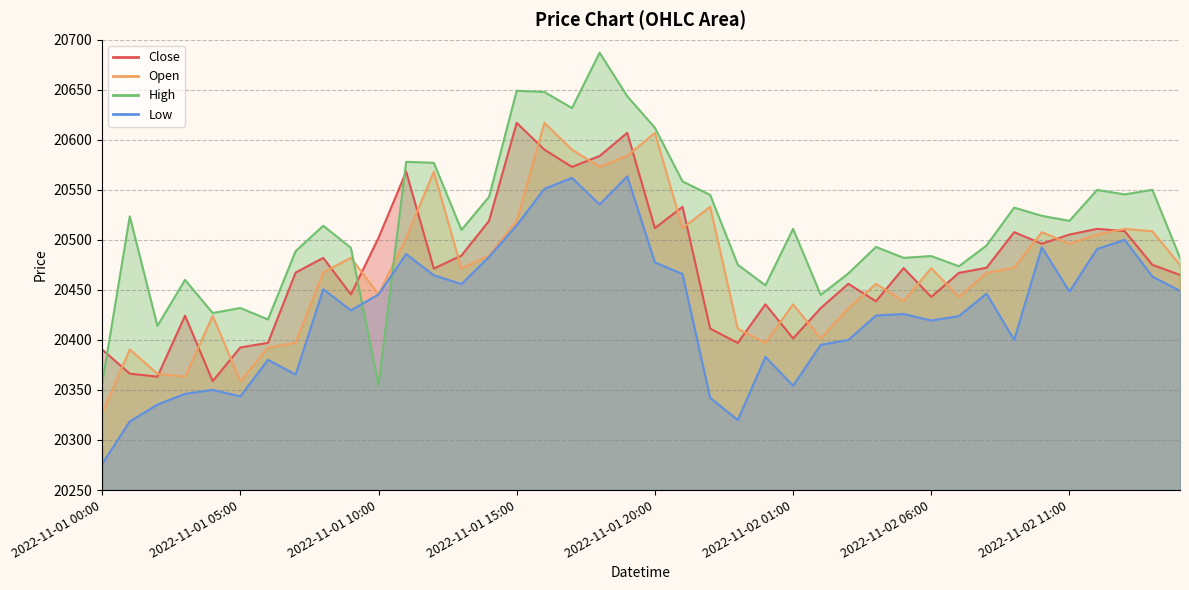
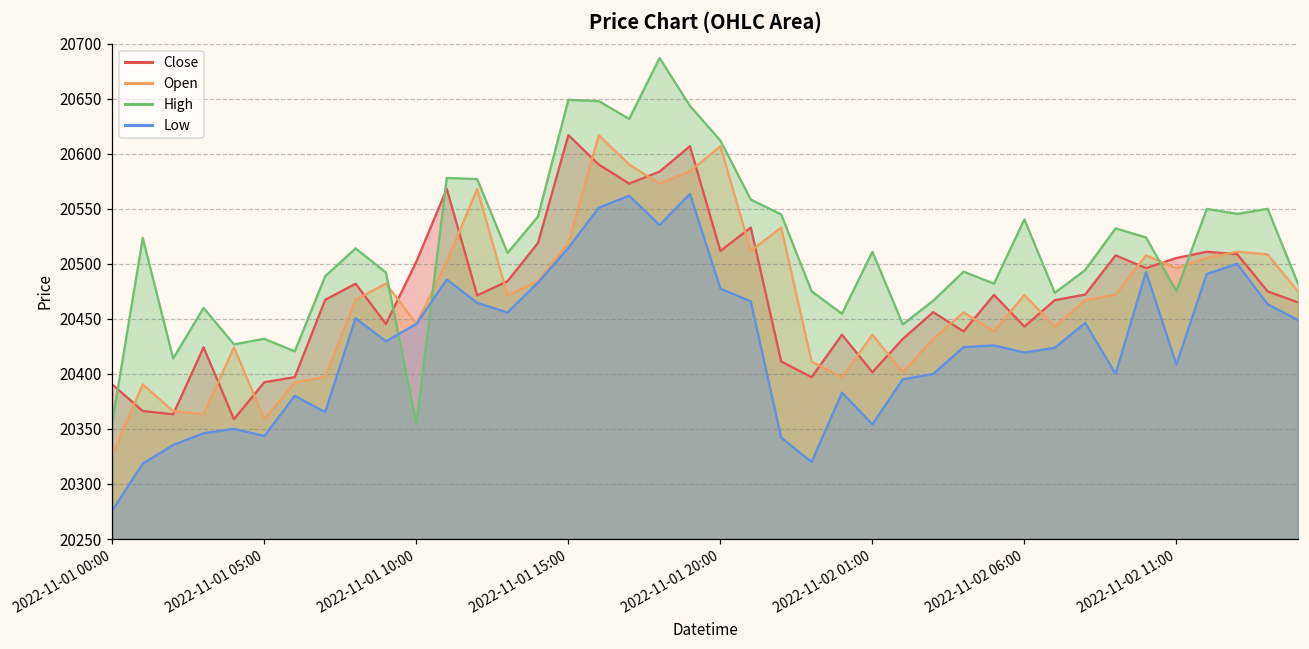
  {
    "High": {
      "2022-11-01 00:00": 20356,
      "2022-11-01 05:00": 20432,
      "2022-11-01 10:00": 20355,
      "2022-11-01 15:00": 20649,
      "2022-11-01 20:00": 20612,
      "2022-11-02 01:00": 20511,
-     "2022-11-02 06:00": 20484,
-     "2022-11-02 11:00": 20519
+     "2022-11-02 06:00": 20540,
+     "2022-11-02 11:00": 20475
    },
    "Low": {
      "2022-11-01 00:00": 20276,
      "2022-11-01 05:00": 20344,
      "2022-11-01 15:00": 20515,
      "2022-11-01 20:00": 20478,
      "2022-11-02 01:00": 20354,
      "2022-11-02 06:00": 20419,
-     "2022-11-02 11:00": 20448
+     "2022-11-02 11:00": 20408
    }
  }
